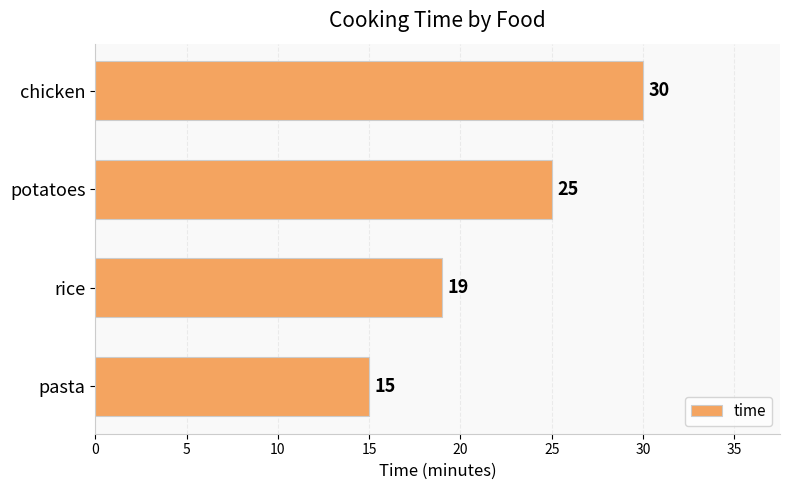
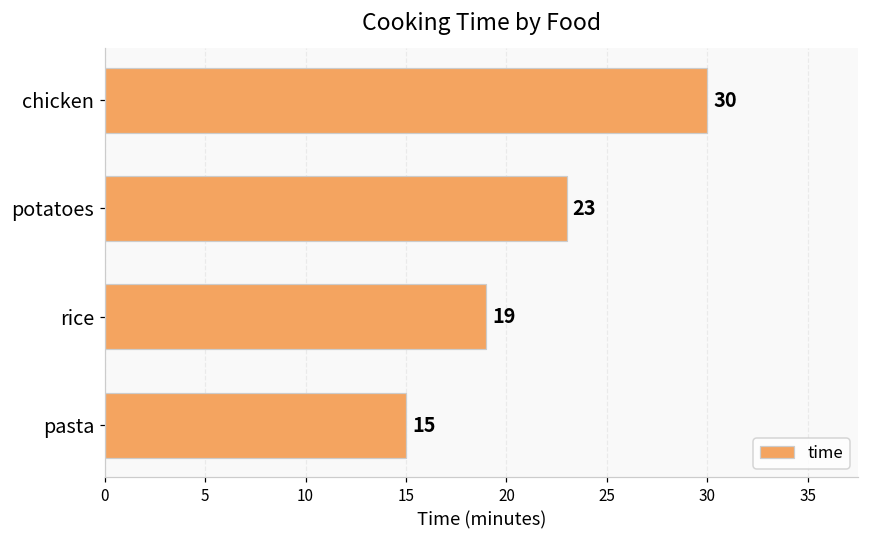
  {
    "chicken": 30,
-   "potatoes": 25,
+   "potatoes": 23,
    "rice": 19,
    "pasta": 15
  }
